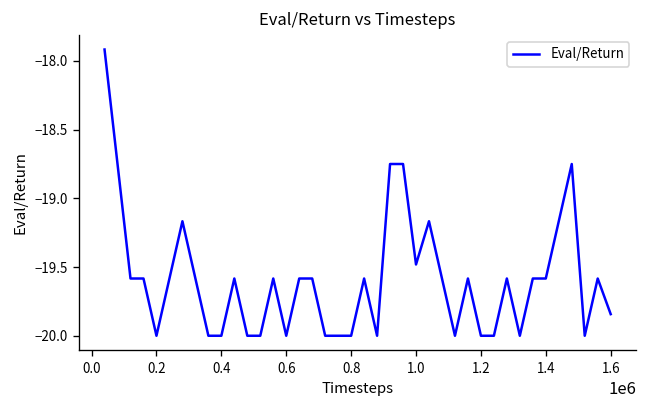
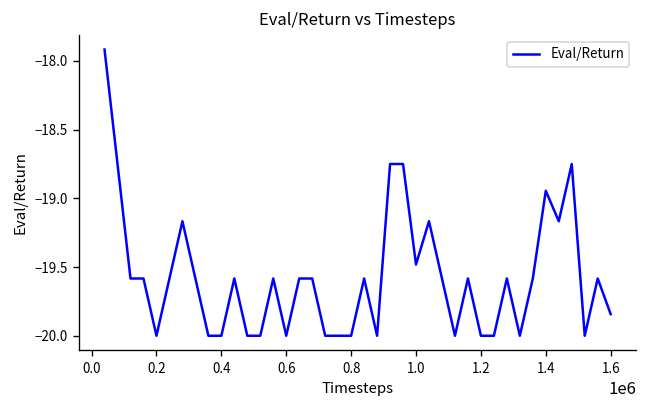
  {
    "0.2": -20.00,
    "0.4": -20.00,
    "0.6": -20.00,
    "0.8": -20.00,
    "1.0": -19.48,
    "1.2": -20.00,
-   "1.4": -19.58,
+   "1.4": -18.94,
    "1.6": -19.84
  }
